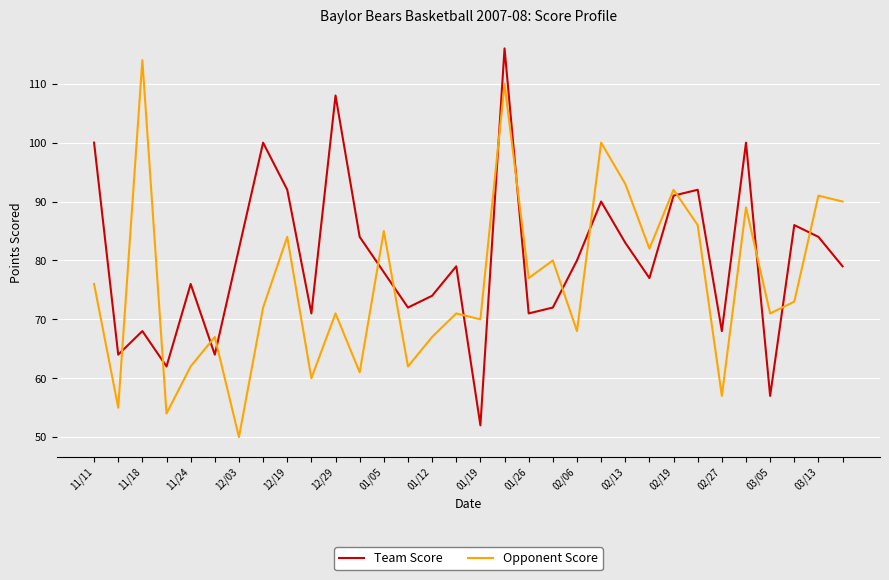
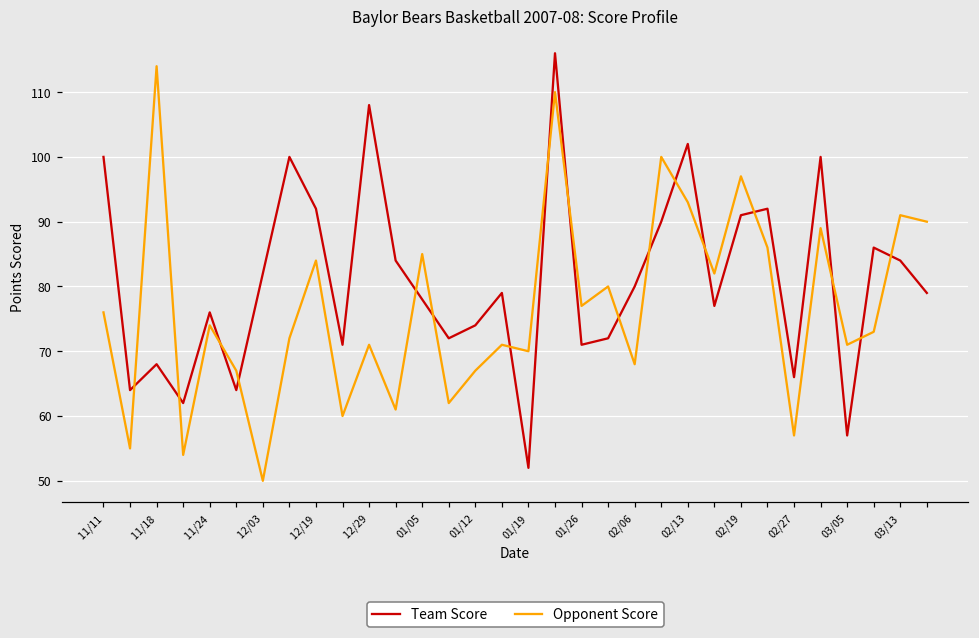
  {
    "Team Score": {
      "11/11": 100,
      "11/18": 68,
      "11/24": 76,
      "12/03": 82,
      "12/19": 92,
      "12/29": 108,
      "01/05": 78,
      "01/12": 74,
      "01/19": 52,
      "01/26": 71,
      "02/06": 80,
-     "02/13": 83,
+     "02/13": 102,
      "02/19": 91,
-     "02/27": 68,
+     "02/27": 66,
      "03/05": 57,
      "03/13": 84
    },
    "Opponent Score": {
      "11/11": 76,
      "11/18": 114,
-     "11/24": 62,
+     "11/24": 74,
      "12/03": 50,
      "12/19": 84,
      "12/29": 71,
      "01/05": 85,
      "01/12": 67,
      "01/19": 70,
      "01/26": 77,
      "02/06": 68,
      "02/13": 93,
-     "02/19": 92,
+     "02/19": 97,
      "02/27": 57,
      "03/05": 71,
      "03/13": 91
    }
  }
